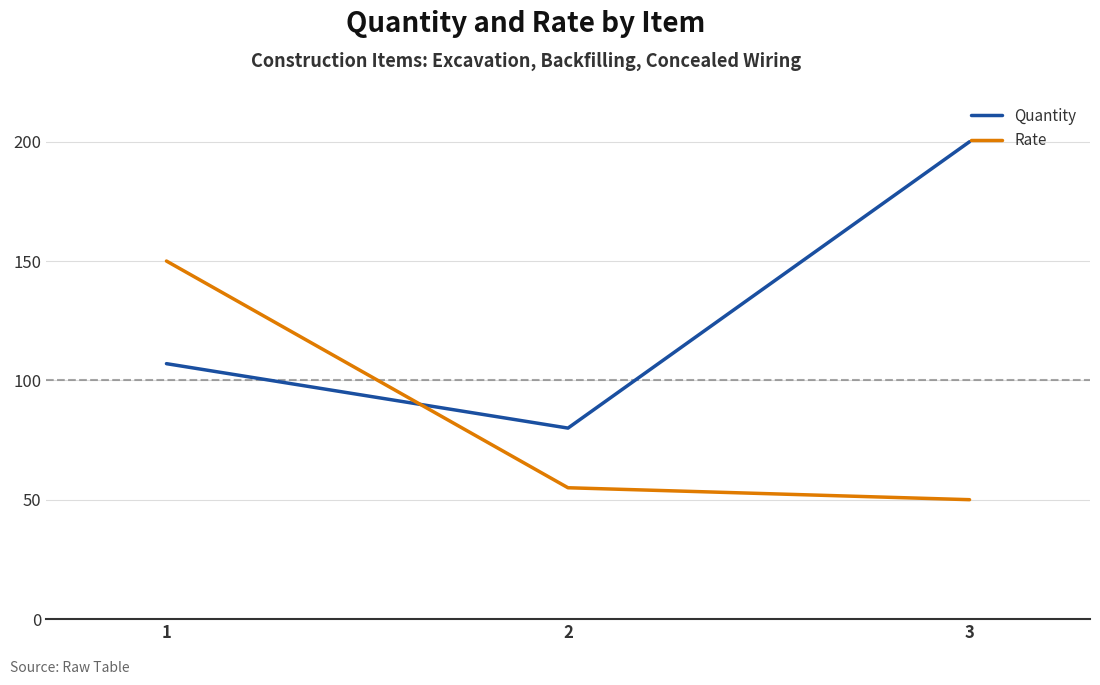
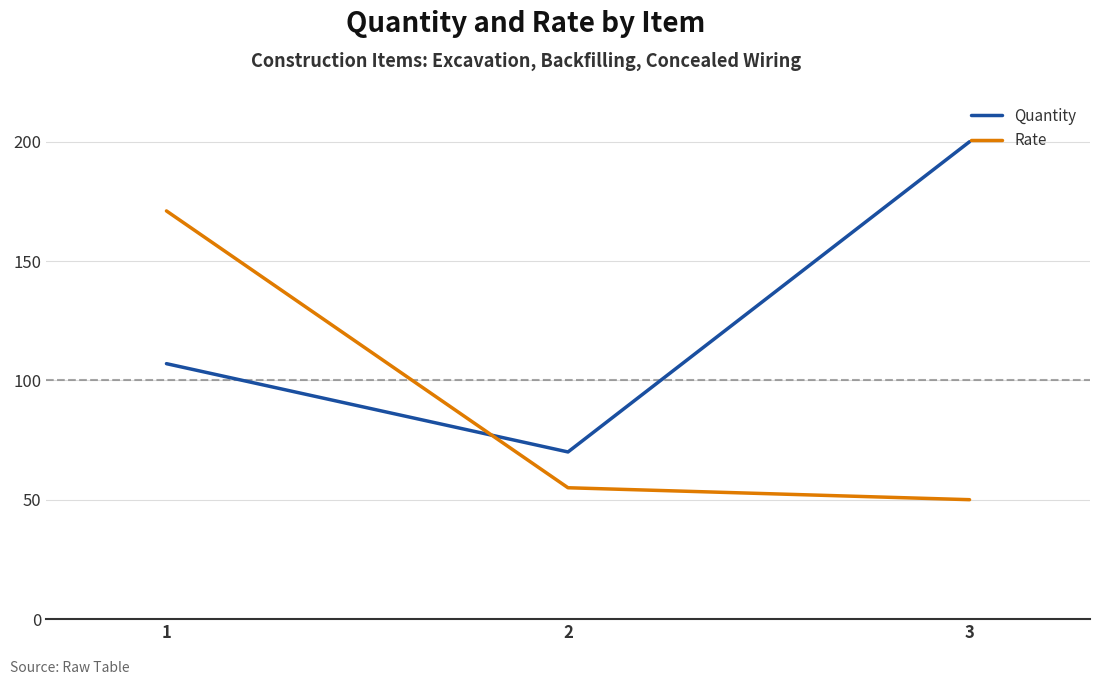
  {
    "Quantity": {
      "1": 107,
-     "2": 80,
+     "2": 70,
      "3": 200
    },
    "Rate": {
-     "1": 150,
+     "1": 171,
      "2": 55,
      "3": 50
    }
  }
